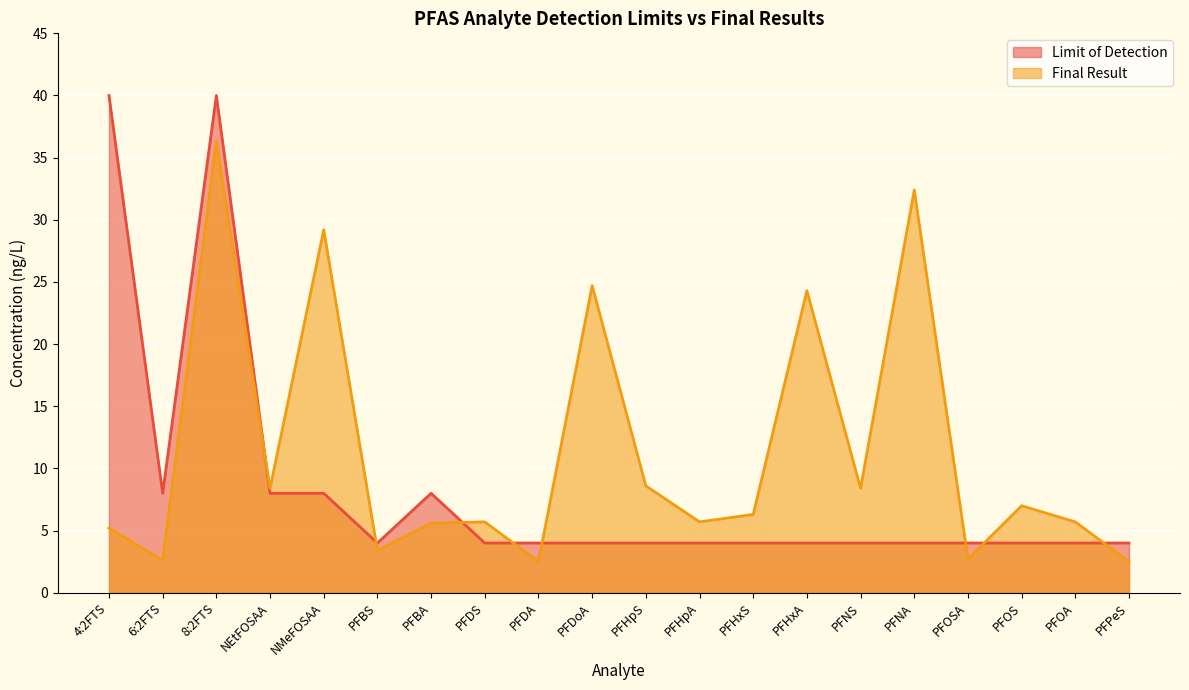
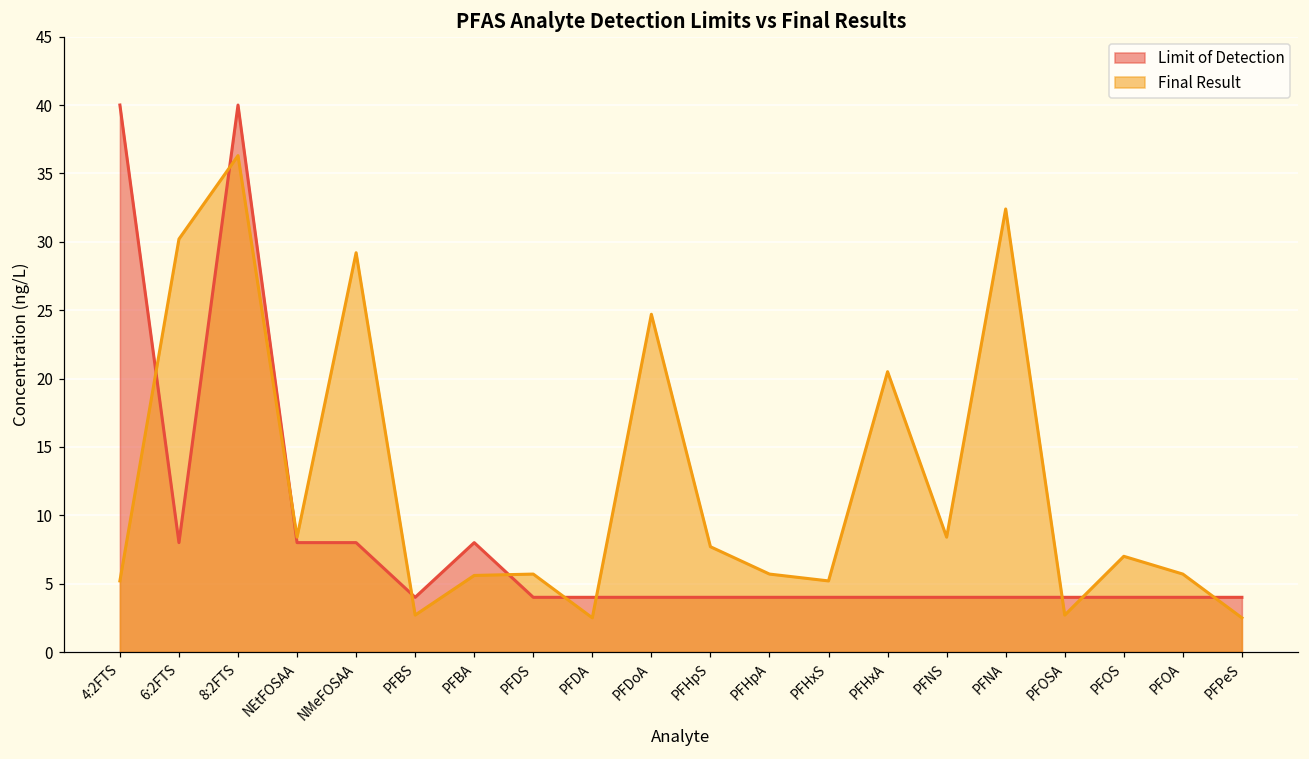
  {
    "Limit of Detection": {
      "4:2FTS": 40.0,
      "6:2FTS": 8.0,
      "8:2FTS": 40.0,
      "NEtFOSAA": 8.0,
      "NMeFOSAA": 8.0,
      "PFBS": 4.0,
      "PFBA": 8.0,
      "PFDS": 4.0,
      "PFDA": 4.0,
      "PFDoA": 4.0,
      "PFHpS": 4.0,
      "PFHpA": 4.0,
      "PFHxS": 4.0,
      "PFHxA": 4.0,
      "PFNS": 4.0,
      "PFNA": 4.0,
      "PFOSA": 4.0,
      "PFOS": 4.0,
      "PFOA": 4.0,
      "PFPeS": 4.0
    },
    "Final Result": {
      "4:2FTS": 5.2,
-     "6:2FTS": 2.6,
+     "6:2FTS": 30.2,
      "8:2FTS": 36.3,
      "NEtFOSAA": 8.4,
      "NMeFOSAA": 29.2,
-     "PFBS": 3.4,
+     "PFBS": 2.7,
      "PFBA": 5.6,
      "PFDS": 5.7,
      "PFDA": 2.5,
      "PFDoA": 24.7,
-     "PFHpS": 8.6,
+     "PFHpS": 7.7,
      "PFHpA": 5.7,
-     "PFHxS": 6.3,
-     "PFHxA": 24.3,
+     "PFHxS": 5.2,
+     "PFHxA": 20.5,
      "PFNS": 8.4,
      "PFNA": 32.4,
      "PFOSA": 2.7,
      "PFOS": 7.0,
      "PFOA": 5.7,
      "PFPeS": 2.5
    }
  }
